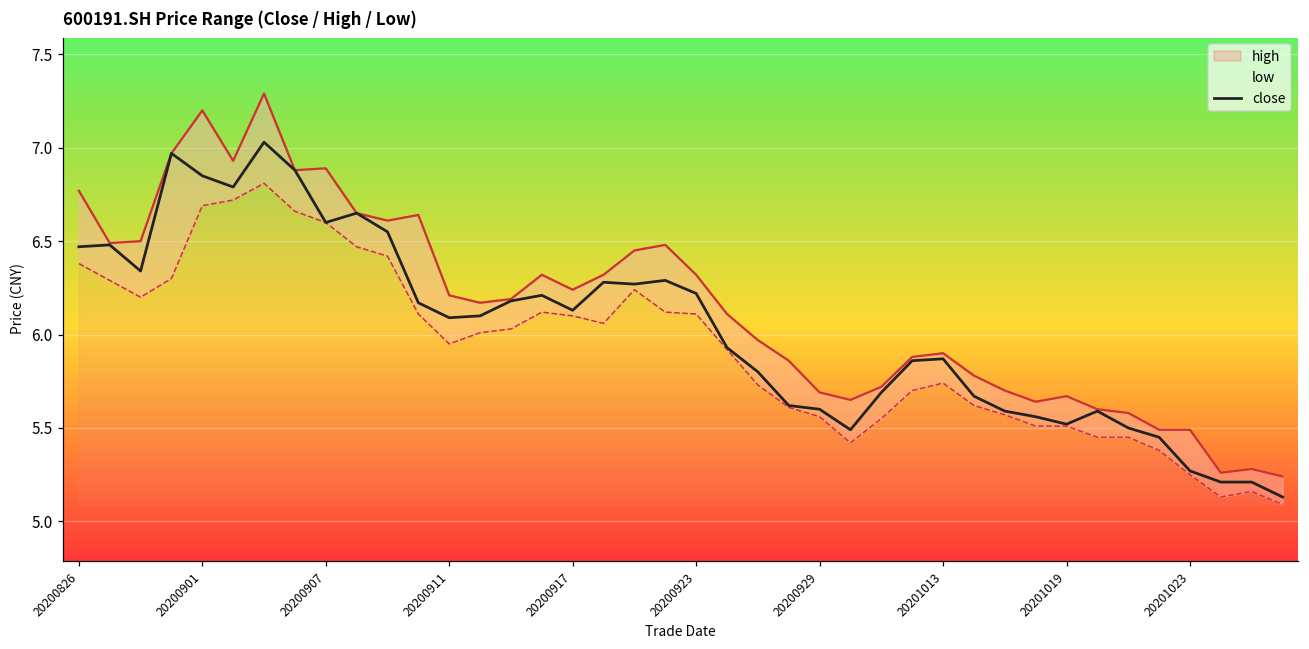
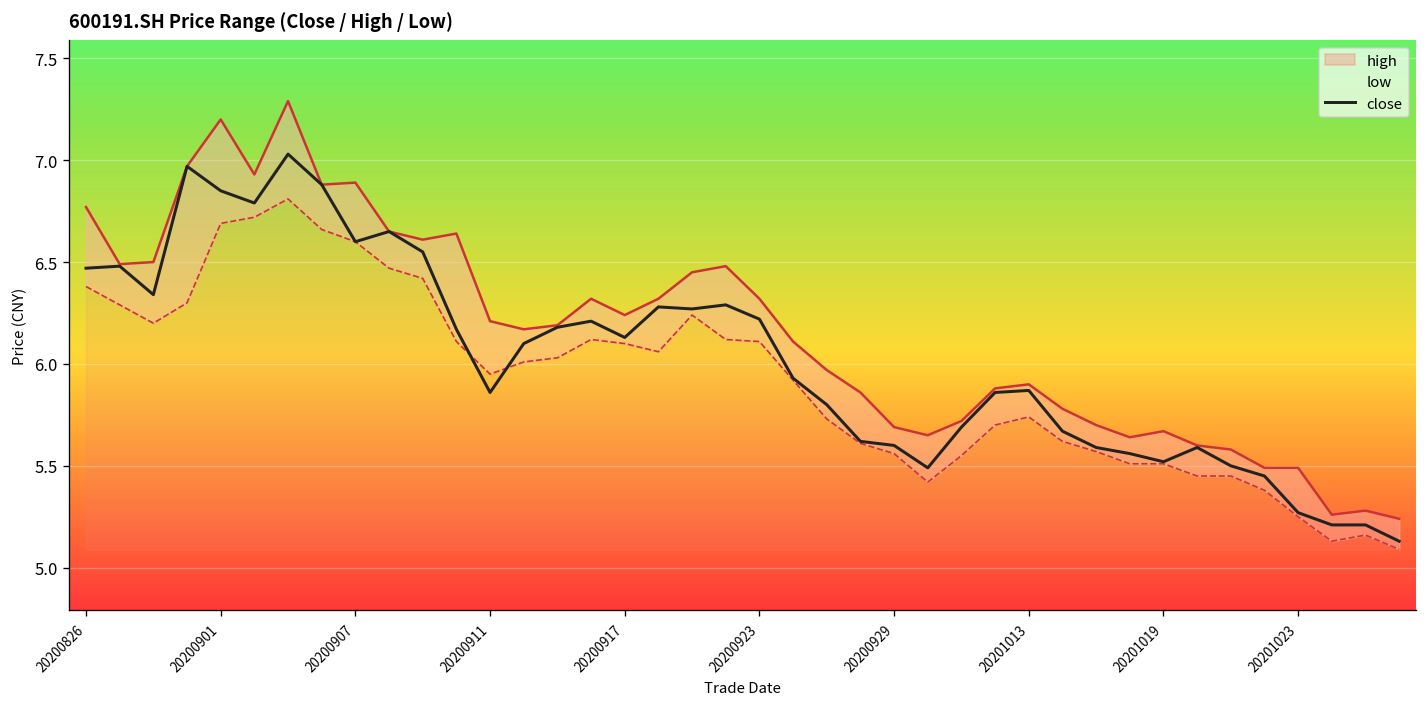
  {
    "close": {
      "20200826": 6.47,
      "20200901": 6.85,
-     "20200911": 6.09,
+     "20200911": 5.86,
      "20200917": 6.13,
      "20200923": 6.22,
      "20200929": 5.60,
      "20201013": 5.87,
      "20201023": 5.27
    }
  }
